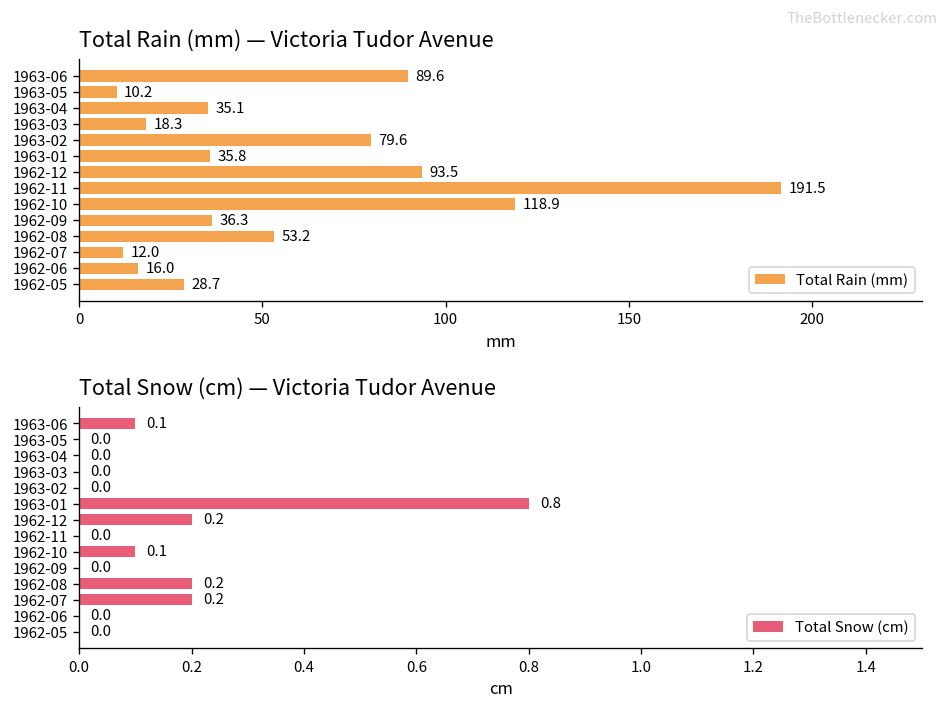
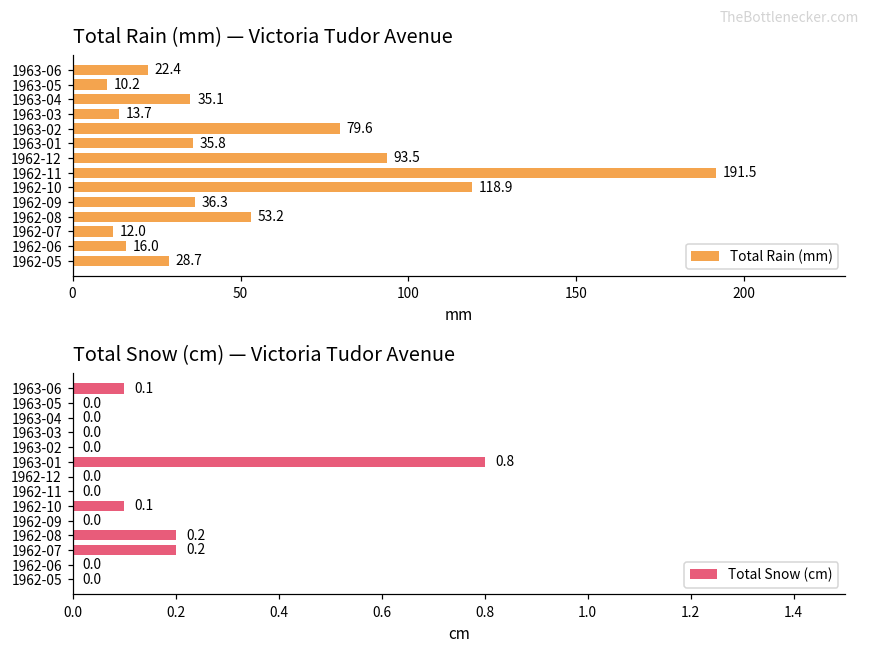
  {
    "Total Rain (mm) — Victoria Tudor Avenue": {
-     "1963-06": 89.6,
+     "1963-06": 22.4,
      "1963-05": 10.2,
      "1963-04": 35.1,
-     "1963-03": 18.3,
+     "1963-03": 13.7,
      "1963-02": 79.6,
      "1963-01": 35.8,
      "1962-12": 93.5,
      "1962-11": 191.5,
      "1962-10": 118.9,
      "1962-09": 36.3,
      "1962-08": 53.2,
      "1962-07": 12.0,
      "1962-06": 16.0,
      "1962-05": 28.7
    },
    "Total Snow (cm) — Victoria Tudor Avenue": {
      "1963-06": 0.1,
      "1963-05": 0.0,
      "1963-04": 0.0,
      "1963-03": 0.0,
      "1963-02": 0.0,
      "1963-01": 0.8,
-     "1962-12": 0.2,
+     "1962-12": 0.0,
      "1962-11": 0.0,
      "1962-10": 0.1,
      "1962-09": 0.0,
      "1962-08": 0.2,
      "1962-07": 0.2,
      "1962-06": 0.0,
      "1962-05": 0.0
    }
  }
